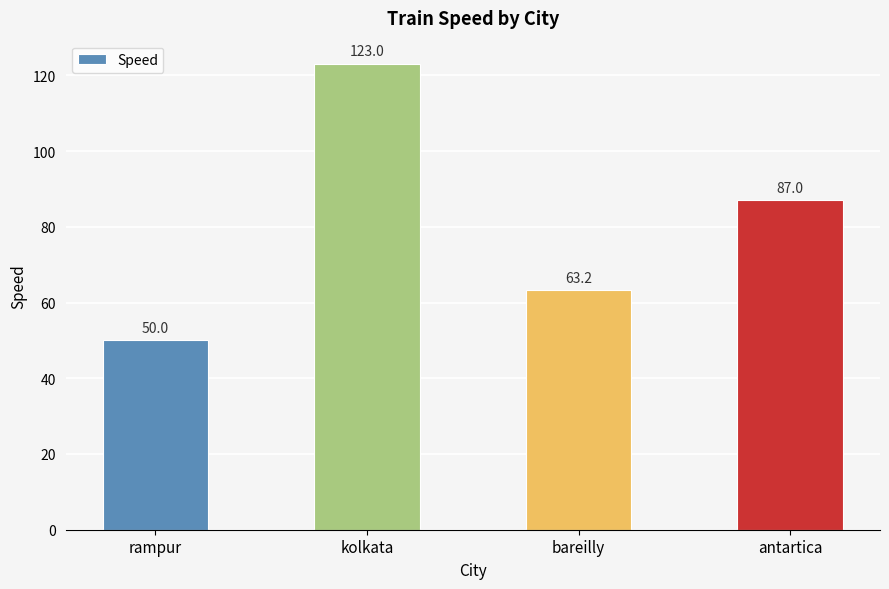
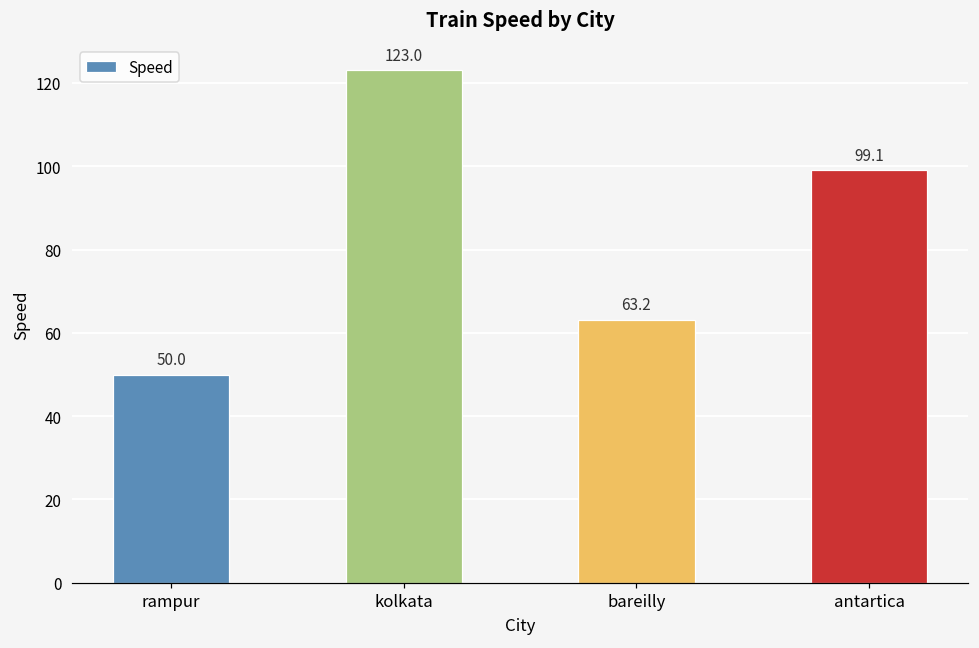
  {
    "rampur": 50.0,
    "kolkata": 123.0,
    "bareilly": 63.2,
-   "antartica": 87.0
+   "antartica": 99.1
  }
